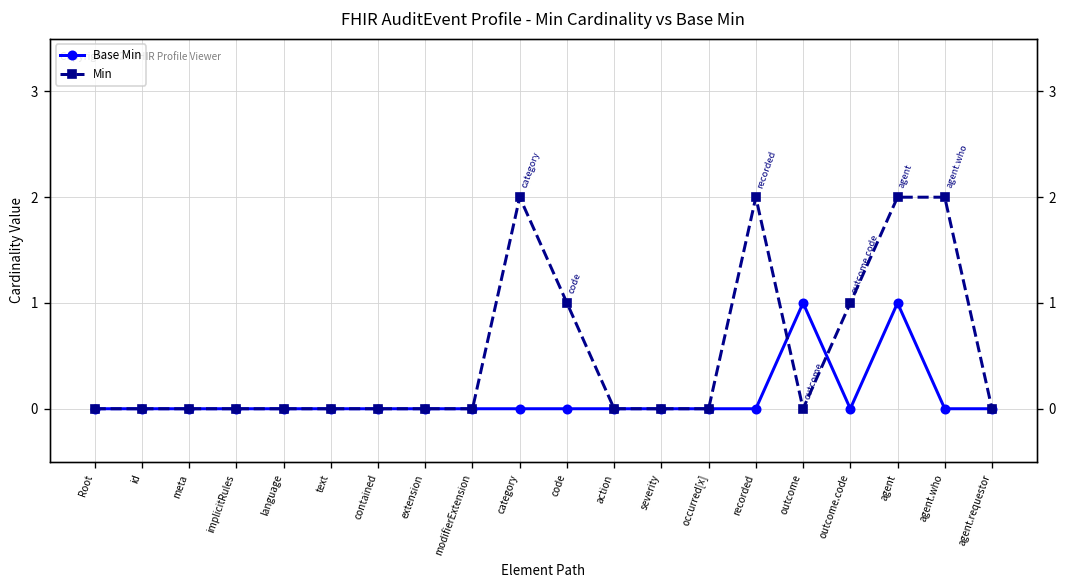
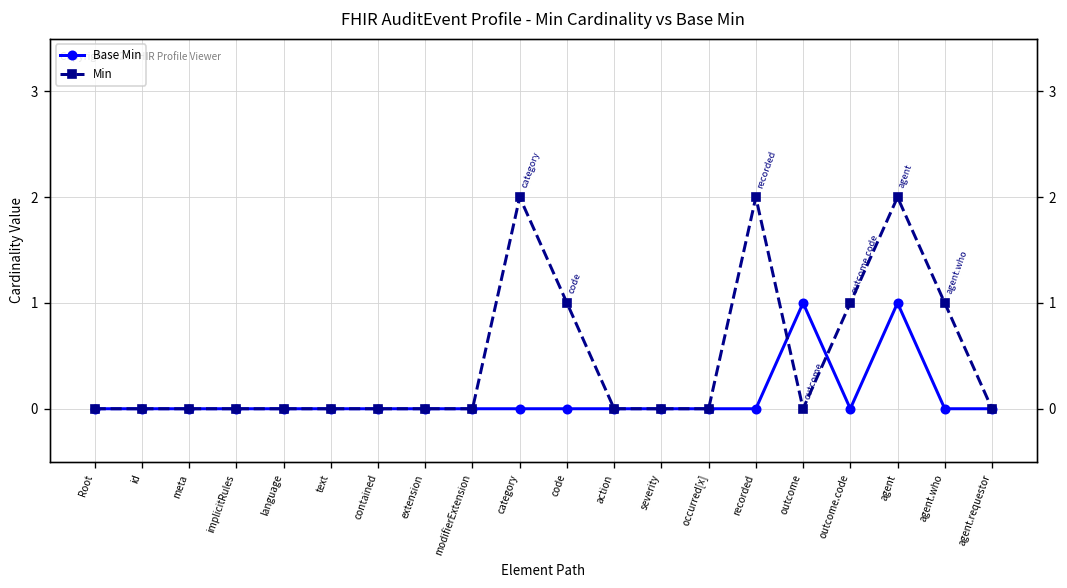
  {
    "Base Min": {
      "category": 0,
      "code": 0,
      "recorded": 0,
      "outcome": 1,
      "outcome.code": 0,
      "agent": 1,
      "agent.who": 0
    },
    "Min": {
      "category": 2,
      "code": 1,
      "recorded": 2,
      "outcome": 0,
      "outcome.code": 1,
      "agent": 2,
-     "agent.who": 2
+     "agent.who": 1
    }
  }
